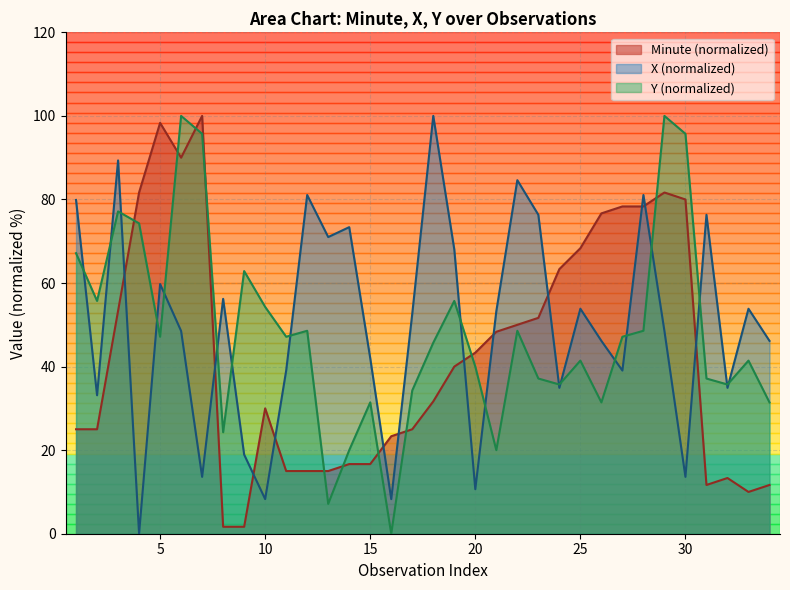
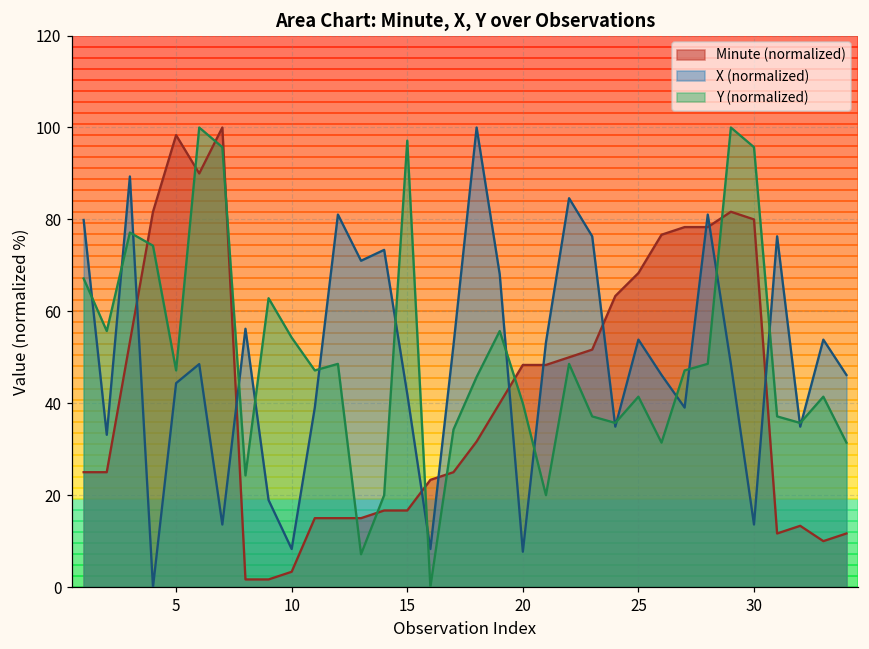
  {
    "Minute (normalized)": {
      "5": 98,
-     "10": 30,
+     "10": 3,
      "15": 17,
-     "20": 43,
+     "20": 48,
      "25": 68,
      "30": 80
    },
    "X (normalized)": {
-     "5": 60,
+     "5": 44,
      "10": 8,
      "15": 42,
-     "20": 11,
+     "20": 8,
      "25": 54,
      "30": 14
    },
    "Y (normalized)": {
      "5": 47,
      "10": 54,
-     "15": 31,
+     "15": 97,
      "20": 40,
      "25": 41,
      "30": 96
    }
  }
